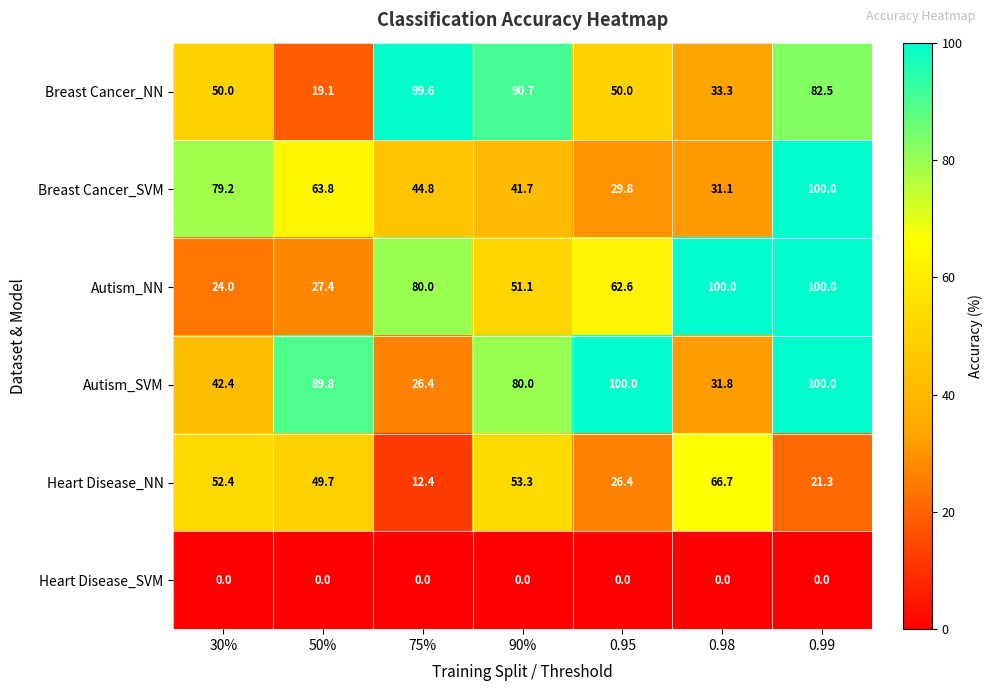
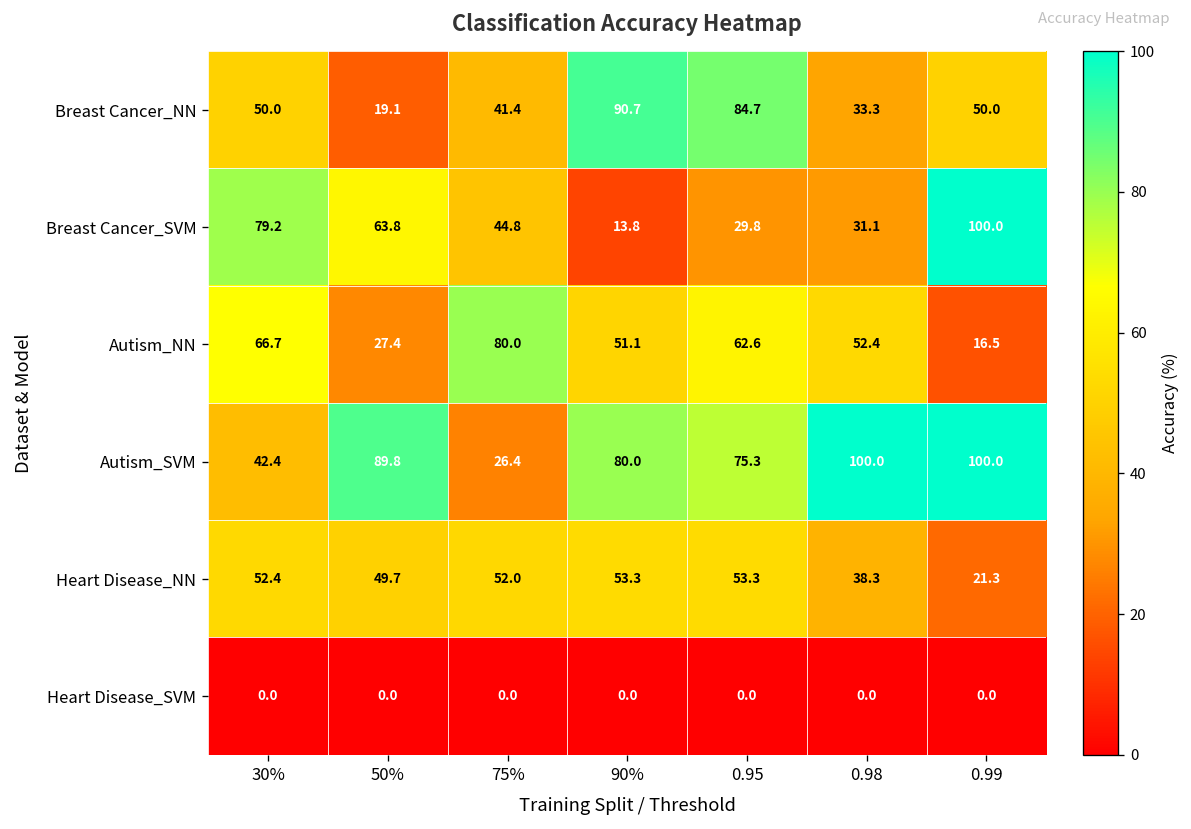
  {
    "Breast Cancer_NN": {
      "30%": 50.0,
      "50%": 19.1,
-     "75%": 99.6,
+     "75%": 41.4,
      "90%": 90.7,
-     "0.95": 50.0,
+     "0.95": 84.7,
      "0.98": 33.3,
-     "0.99": 82.5
+     "0.99": 50.0
    },
    "Breast Cancer_SVM": {
      "30%": 79.2,
      "50%": 63.8,
      "75%": 44.8,
-     "90%": 41.7,
+     "90%": 13.8,
      "0.95": 29.8,
      "0.98": 31.1,
      "0.99": 100.0
    },
    "Autism_NN": {
-     "30%": 24.0,
+     "30%": 66.7,
      "50%": 27.4,
      "75%": 80.0,
      "90%": 51.1,
      "0.95": 62.6,
-     "0.98": 100.0,
-     "0.99": 100.0
+     "0.98": 52.4,
+     "0.99": 16.5
    },
    "Autism_SVM": {
      "30%": 42.4,
      "50%": 89.8,
      "75%": 26.4,
      "90%": 80.0,
-     "0.95": 100.0,
-     "0.98": 31.8,
+     "0.95": 75.3,
+     "0.98": 100.0,
      "0.99": 100.0
    },
    "Heart Disease_NN": {
      "30%": 52.4,
      "50%": 49.7,
-     "75%": 12.4,
+     "75%": 52.0,
      "90%": 53.3,
-     "0.95": 26.4,
-     "0.98": 66.7,
+     "0.95": 53.3,
+     "0.98": 38.3,
      "0.99": 21.3
    },
    "Heart Disease_SVM": {
      "30%": 0.0,
      "50%": 0.0,
      "75%": 0.0,
      "90%": 0.0,
      "0.95": 0.0,
      "0.98": 0.0,
      "0.99": 0.0
    }
  }
